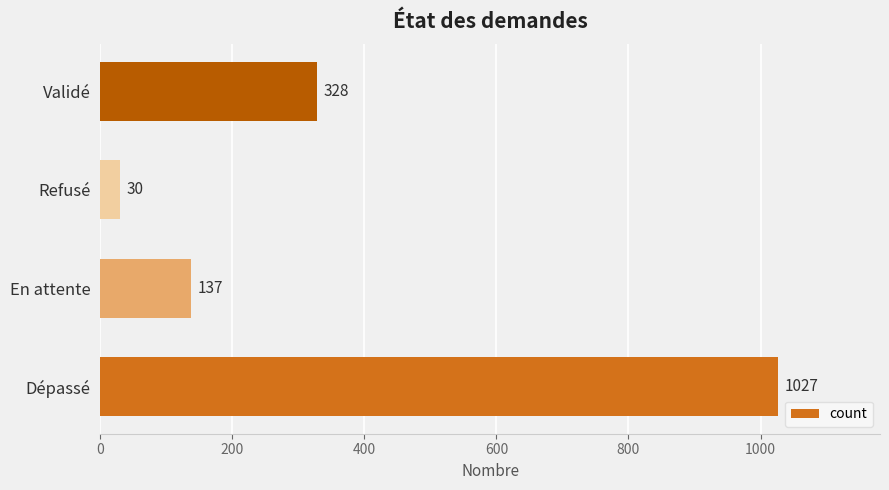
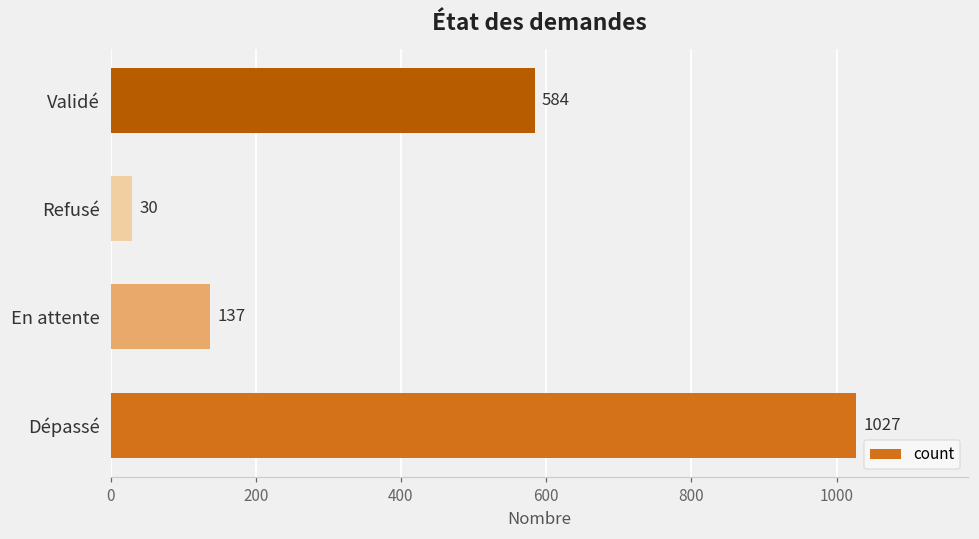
  {
-   "Validé": 328,
+   "Validé": 584,
    "Refusé": 30,
    "En attente": 137,
    "Dépassé": 1027
  }
